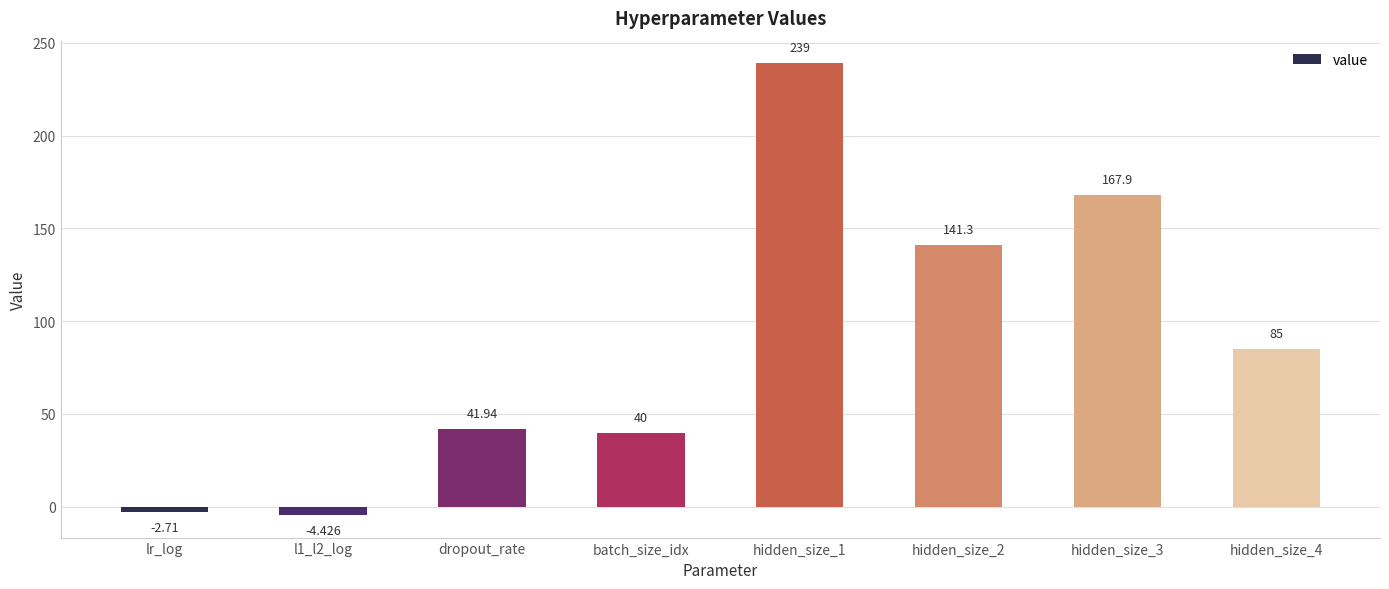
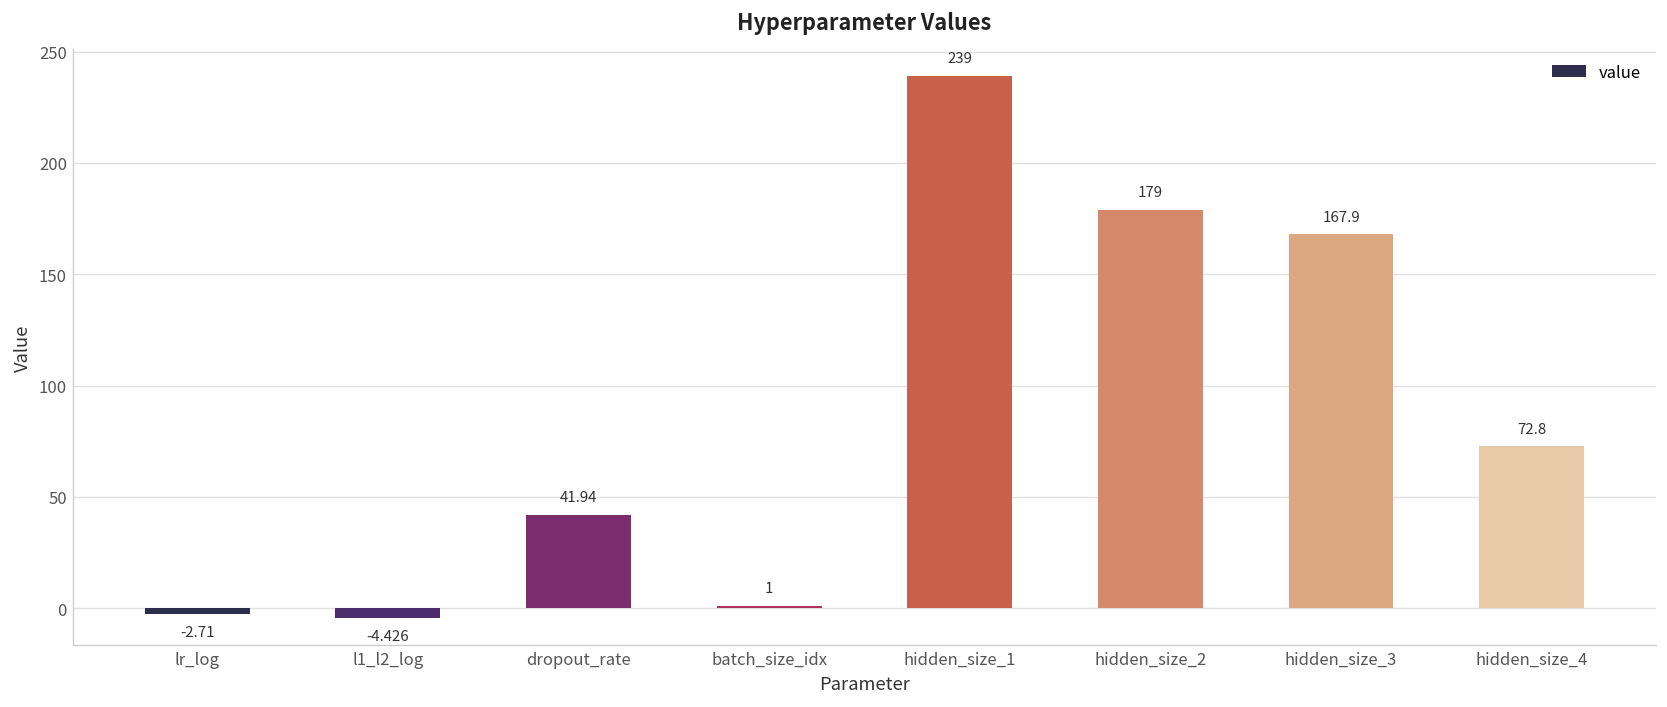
  {
    "lr_log": -2.71,
    "l1_l2_log": -4.426,
    "dropout_rate": 41.94,
-   "batch_size_idx": 40,
+   "batch_size_idx": 1,
    "hidden_size_1": 239,
-   "hidden_size_2": 141.3,
+   "hidden_size_2": 179,
    "hidden_size_3": 167.9,
-   "hidden_size_4": 85
+   "hidden_size_4": 72.8
  }
